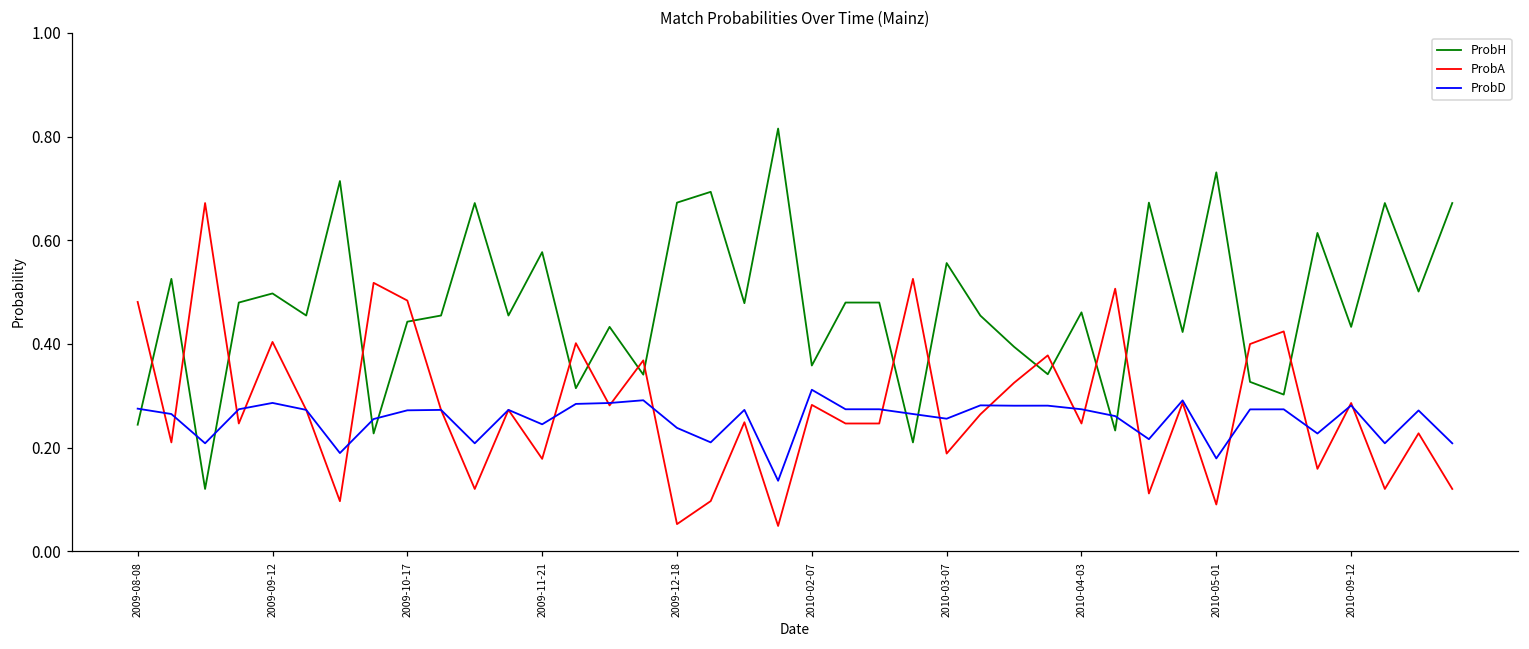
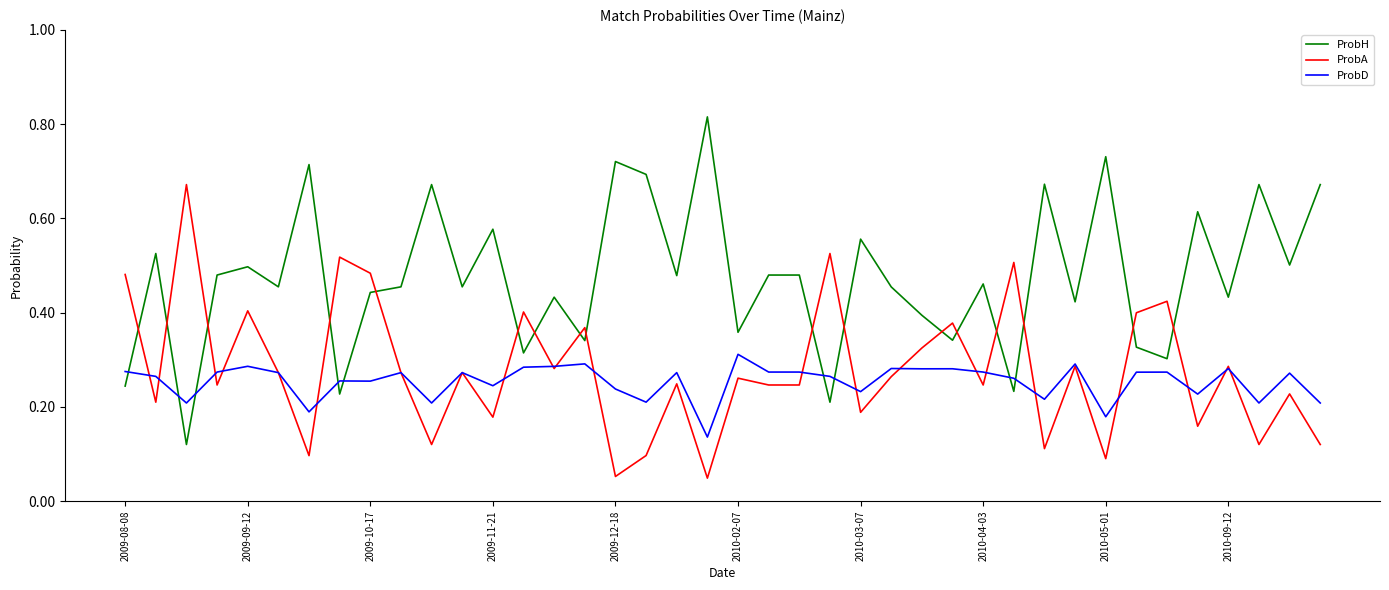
  {
    "ProbH": {
      "2009-08-08": 0.24,
      "2009-09-12": 0.50,
      "2009-10-17": 0.44,
      "2009-11-21": 0.58,
-     "2009-12-18": 0.67,
+     "2009-12-18": 0.72,
      "2010-02-07": 0.36,
      "2010-03-07": 0.56,
      "2010-04-03": 0.46,
      "2010-05-01": 0.73,
      "2010-09-12": 0.43
    },
    "ProbA": {
      "2009-08-08": 0.48,
      "2009-09-12": 0.40,
      "2009-10-17": 0.48,
      "2009-11-21": 0.18,
      "2009-12-18": 0.05,
-     "2010-02-07": 0.28,
+     "2010-02-07": 0.26,
      "2010-03-07": 0.19,
      "2010-04-03": 0.25,
      "2010-05-01": 0.09
    },
    "ProbD": {
      "2009-08-08": 0.28,
      "2009-09-12": 0.29,
-     "2009-10-17": 0.27,
+     "2009-10-17": 0.25,
      "2009-11-21": 0.24,
      "2009-12-18": 0.24,
      "2010-02-07": 0.31,
-     "2010-03-07": 0.26,
+     "2010-03-07": 0.23,
      "2010-04-03": 0.27,
      "2010-05-01": 0.18
    }
  }
